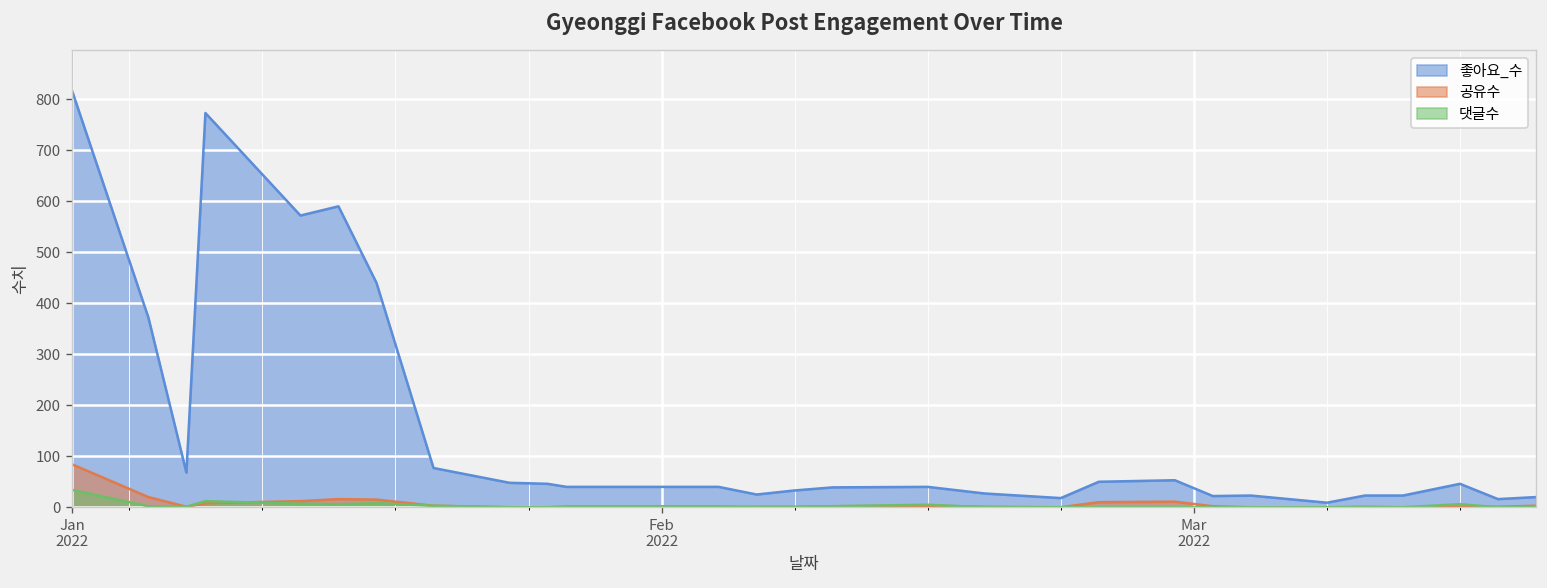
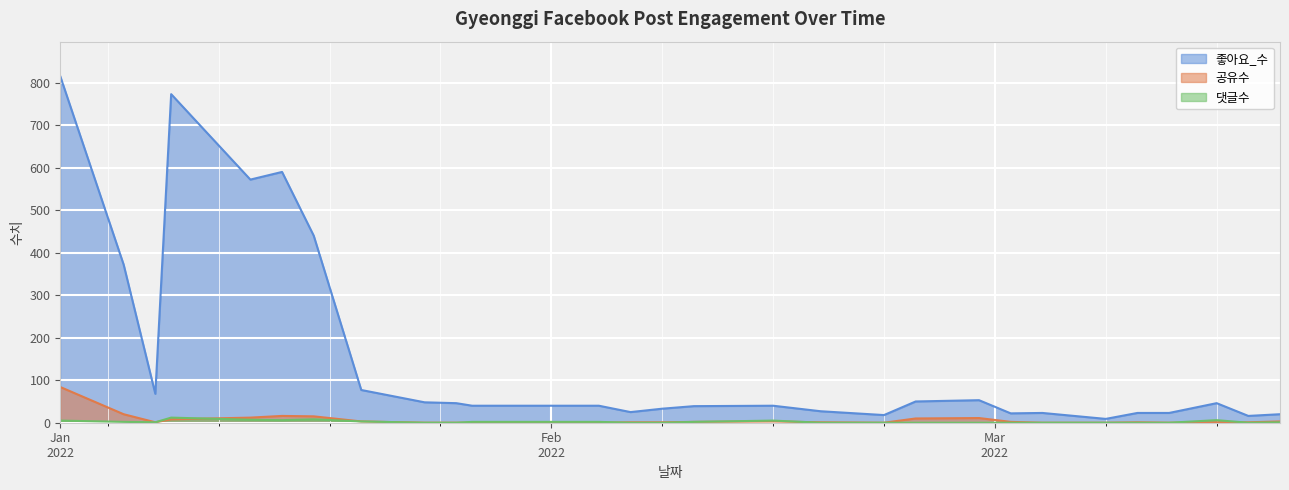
  {
    "좋아요_수": {
      "Jan 2022": 820
    },
    "공유수": {
      "Jan 2022": 80
    },
    "댓글수": {
-     "Jan 2022": 30
+     "Jan 2022": 10
    }
  }
